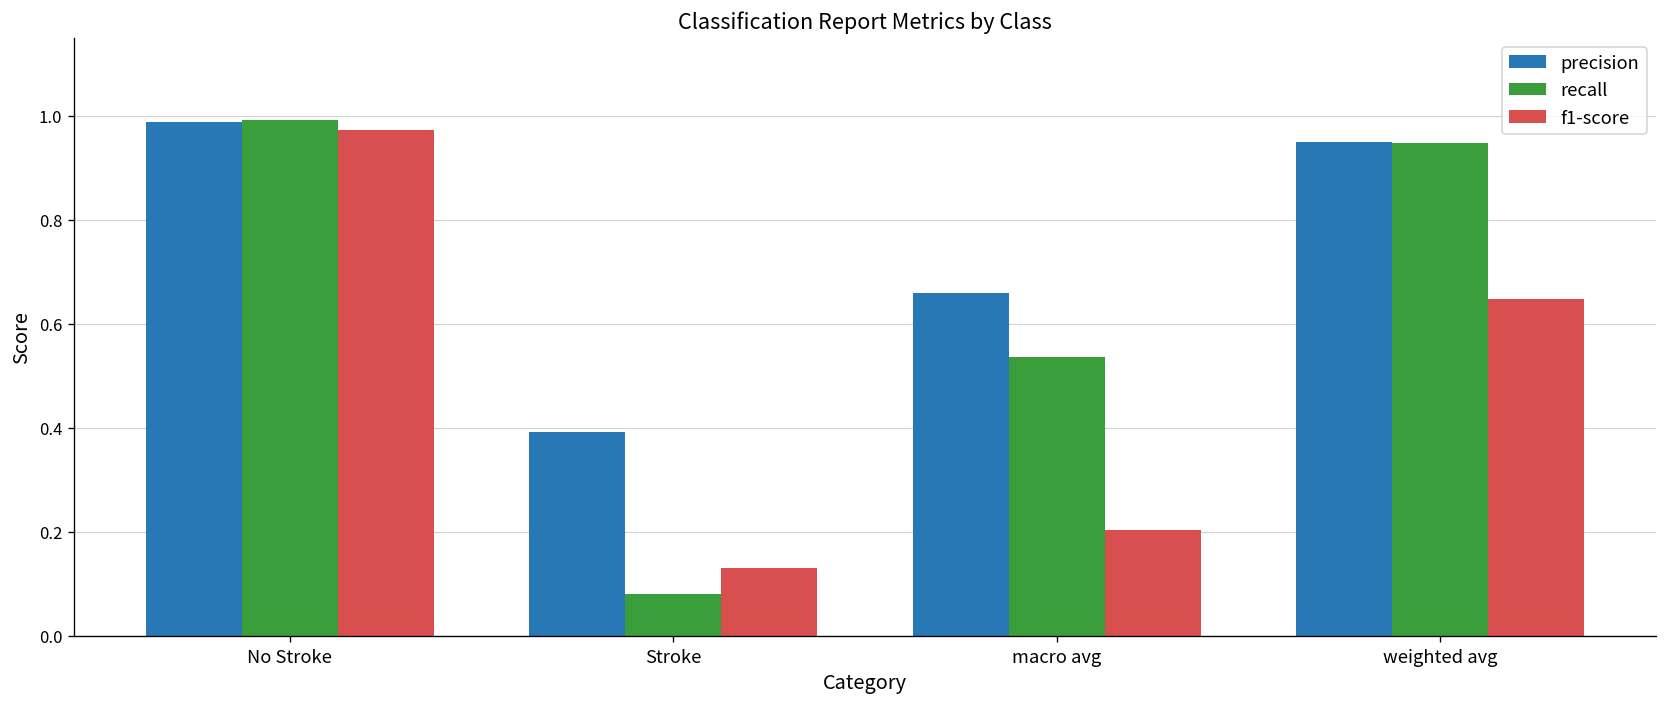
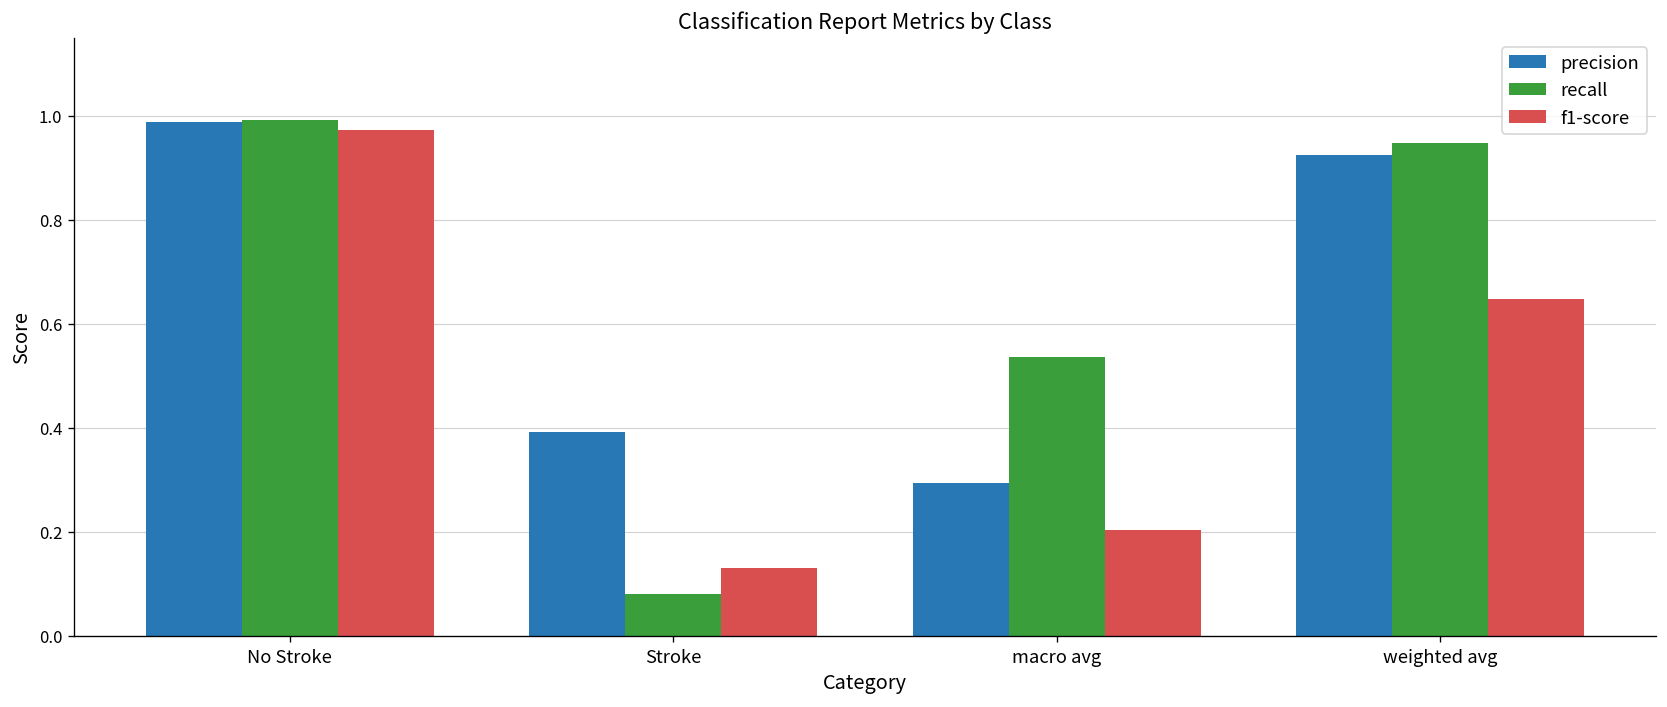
  {
    "precision": {
      "No Stroke": 0.99,
      "Stroke": 0.39,
-     "macro avg": 0.66,
-     "weighted avg": 0.95
+     "macro avg": 0.29,
+     "weighted avg": 0.93
    },
    "recall": {
      "No Stroke": 0.99,
      "Stroke": 0.08,
      "macro avg": 0.54,
      "weighted avg": 0.95
    },
    "f1-score": {
      "No Stroke": 0.97,
      "Stroke": 0.13,
      "macro avg": 0.20,
      "weighted avg": 0.65
    }
  }
